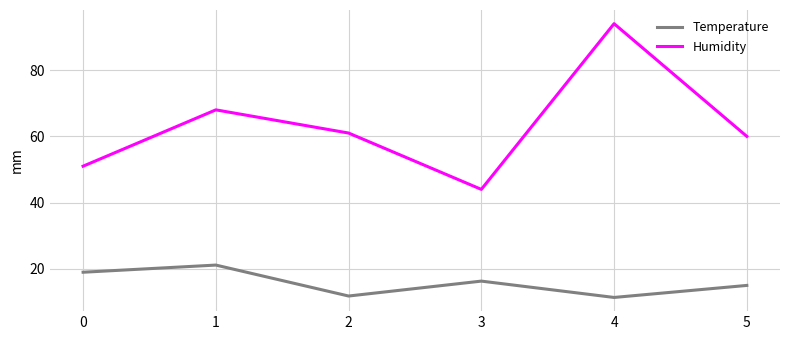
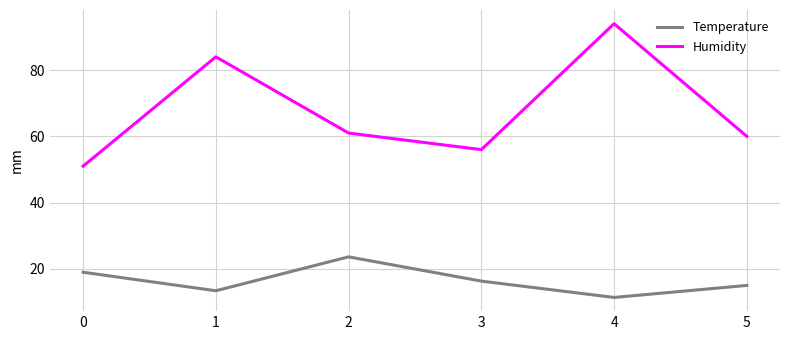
  {
    "Temperature": {
      "0": 19,
-     "1": 21,
-     "2": 12,
+     "1": 13,
+     "2": 24,
      "3": 16,
      "4": 11,
      "5": 15
    },
    "Humidity": {
      "0": 51,
-     "1": 68,
+     "1": 84,
      "2": 61,
-     "3": 44,
+     "3": 56,
      "4": 94,
      "5": 60
    }
  }
